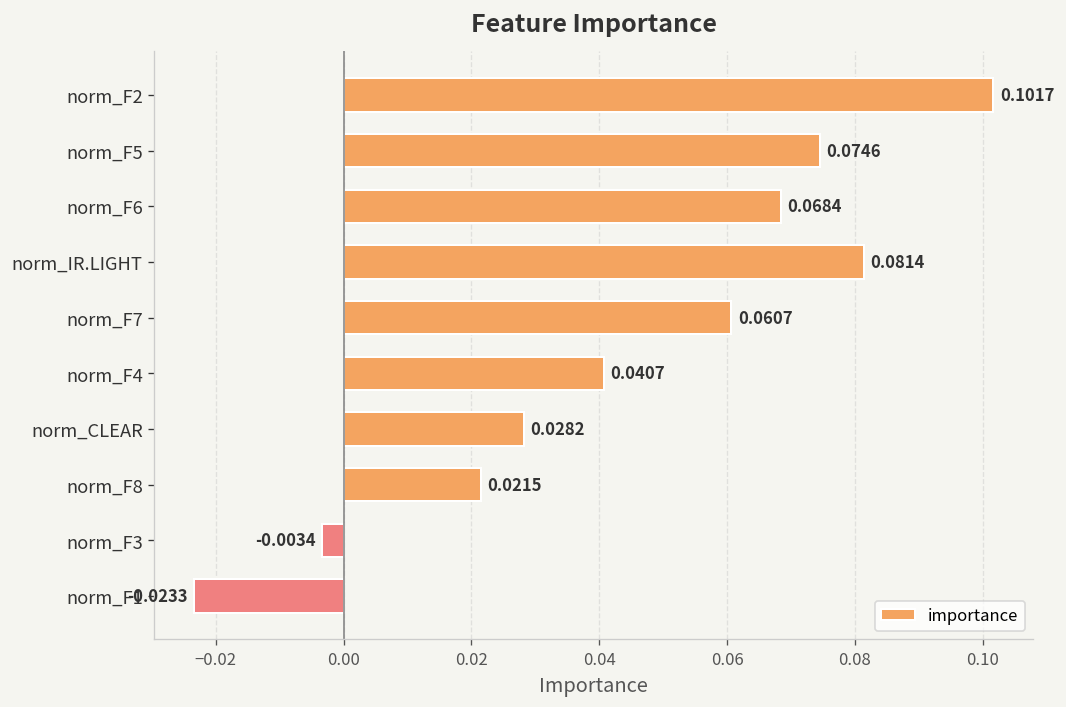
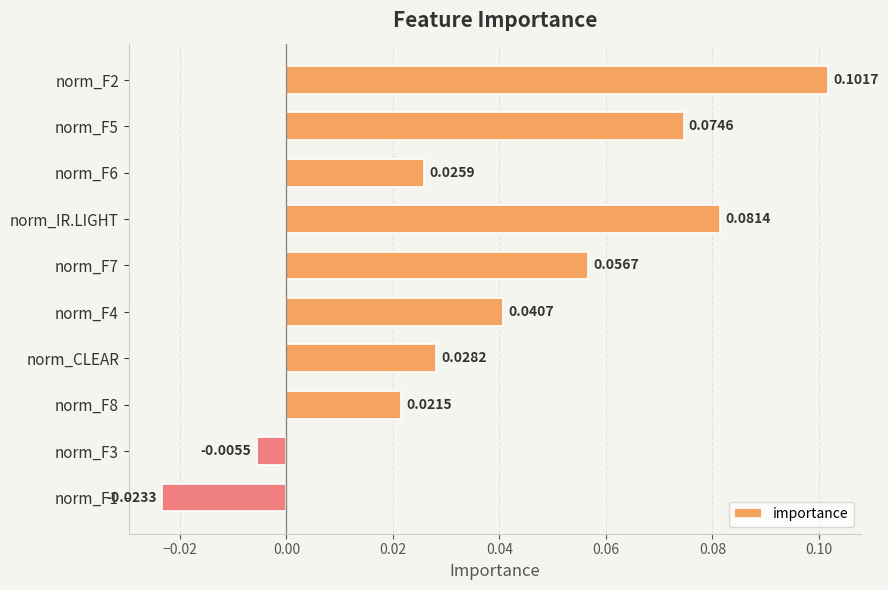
  {
    "norm_F2": 0.1017,
    "norm_F5": 0.0746,
-   "norm_F6": 0.0684,
+   "norm_F6": 0.0259,
    "norm_IR.LIGHT": 0.0814,
-   "norm_F7": 0.0607,
+   "norm_F7": 0.0567,
    "norm_F4": 0.0407,
    "norm_CLEAR": 0.0282,
    "norm_F8": 0.0215,
-   "norm_F3": -0.0034,
+   "norm_F3": -0.0055,
    "norm_F1": -0.0233
  }
